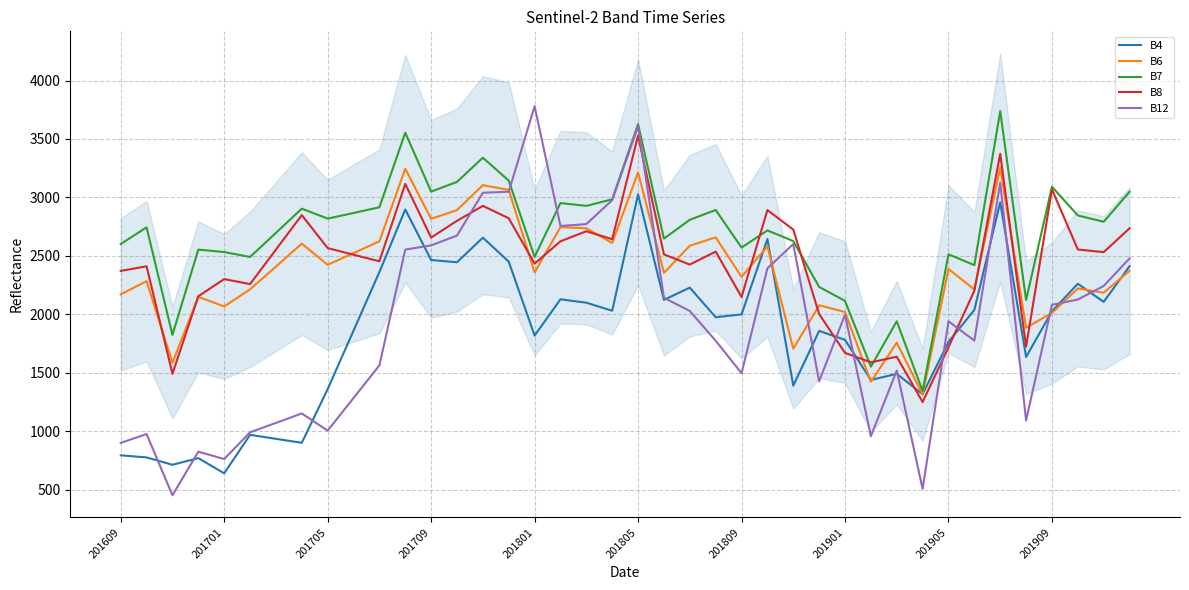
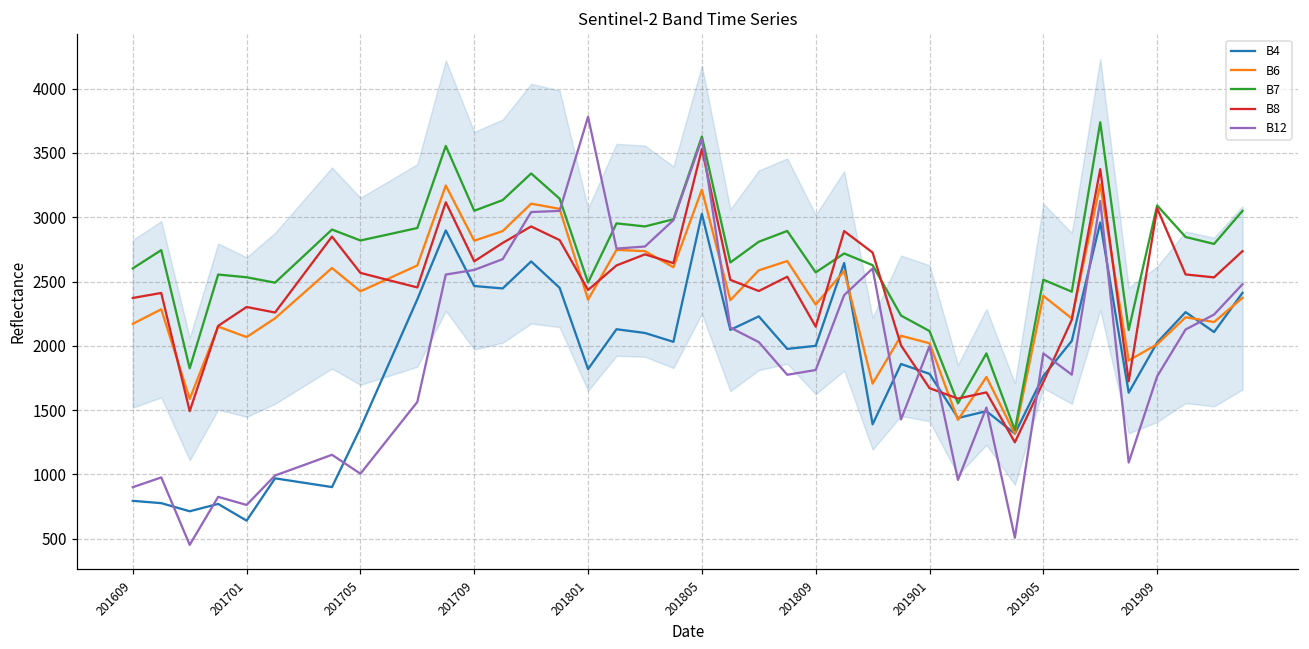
  {
    "B6": {
      "201609": 2170,
      "201701": 2070,
      "201705": 2420,
      "201709": 2820,
      "201801": 2360,
      "201805": 3210,
      "201809": 2320,
      "201901": 2020,
      "201905": 2390
    },
    "B7": {
      "201609": 2600,
      "201701": 2530,
      "201705": 2820,
      "201709": 3050,
      "201801": 2490,
      "201809": 2570,
      "201901": 2120,
      "201905": 2510,
      "201909": 3090
    },
    "B8": {
      "201609": 2370,
      "201701": 2300,
      "201705": 2570,
      "201709": 2660,
      "201801": 2430,
      "201805": 3530,
      "201809": 2150,
      "201901": 1670,
      "201905": 1720,
      "201909": 3070
    },
    "B12": {
      "201609": 900,
      "201701": 760,
      "201705": 1010,
      "201709": 2590,
      "201801": 3780,
-     "201809": 1500,
+     "201809": 1810,
      "201901": 2000,
      "201905": 1940,
-     "201909": 2080
+     "201909": 1760
    }
  }
